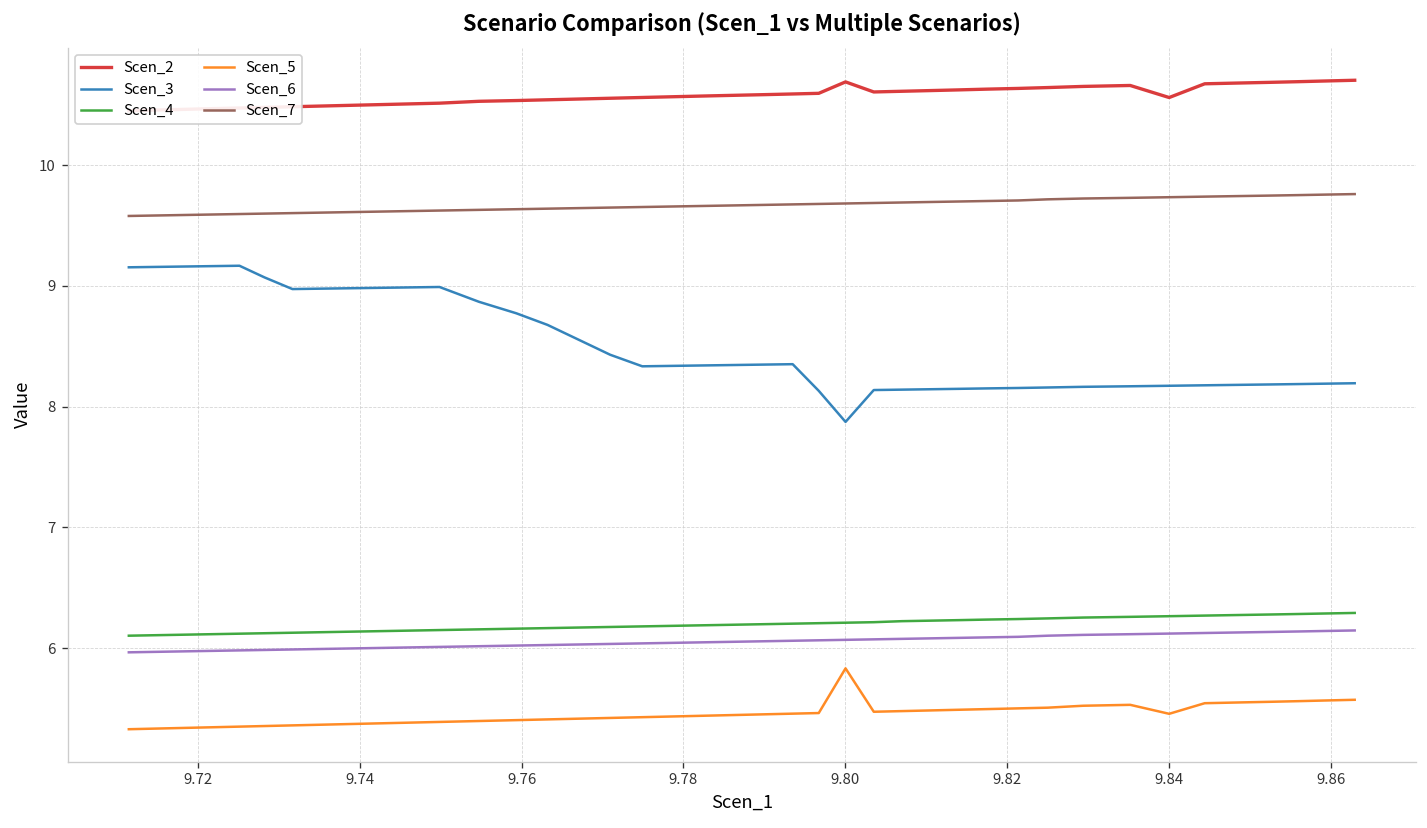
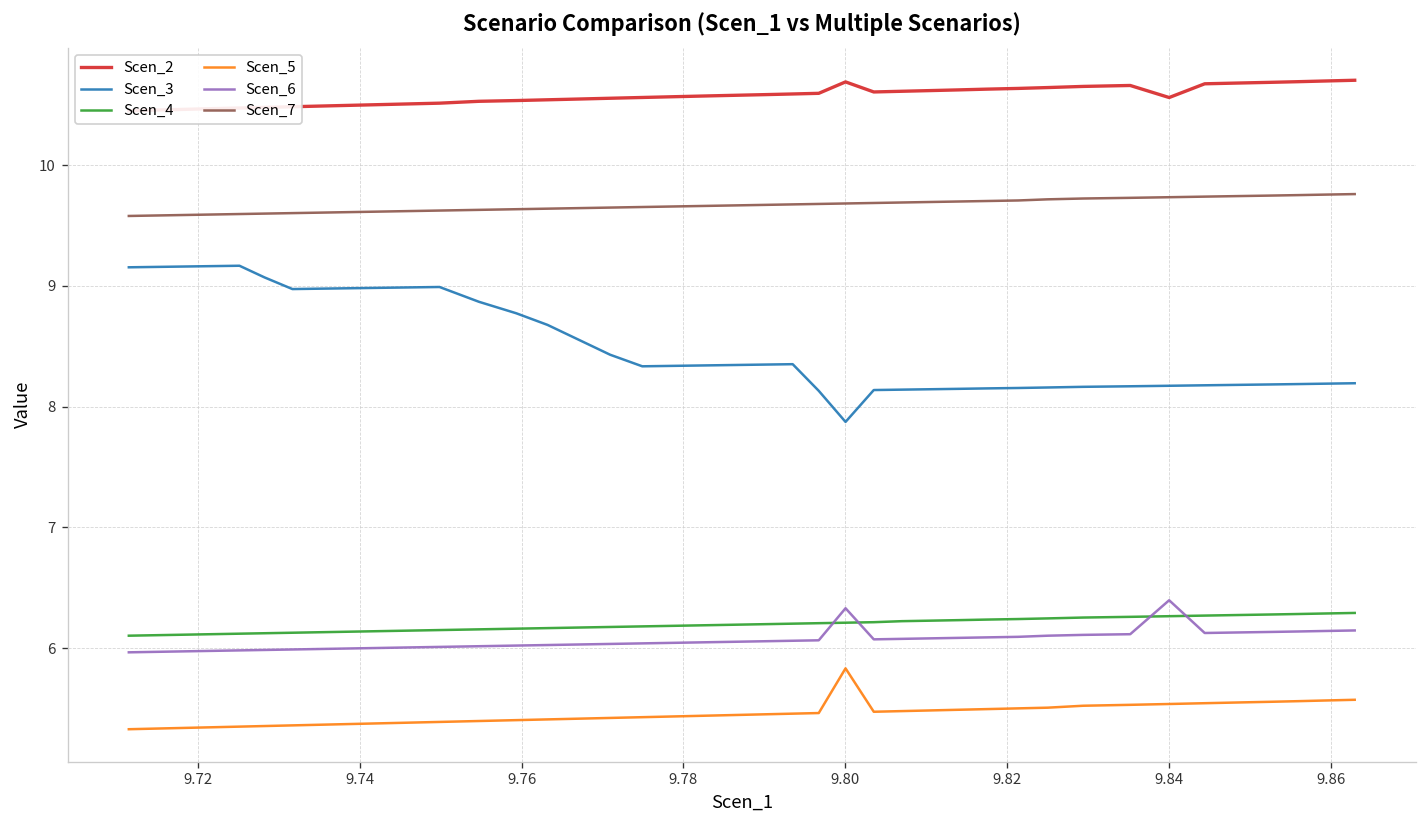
  {
    "Scen_2": {
      "9.80": 10.69,
      "9.84": 10.56
    },
    "Scen_3": {
      "9.80": 7.87,
      "9.84": 8.17
    },
    "Scen_4": {
      "9.80": 6.21,
      "9.84": 6.27
    },
    "Scen_5": {
      "9.80": 5.83,
-     "9.84": 5.46
+     "9.84": 5.54
    },
    "Scen_6": {
-     "9.80": 6.07,
-     "9.84": 6.12
+     "9.80": 6.33,
+     "9.84": 6.40
    },
    "Scen_7": {
      "9.80": 9.68,
      "9.84": 9.73
    }
  }
